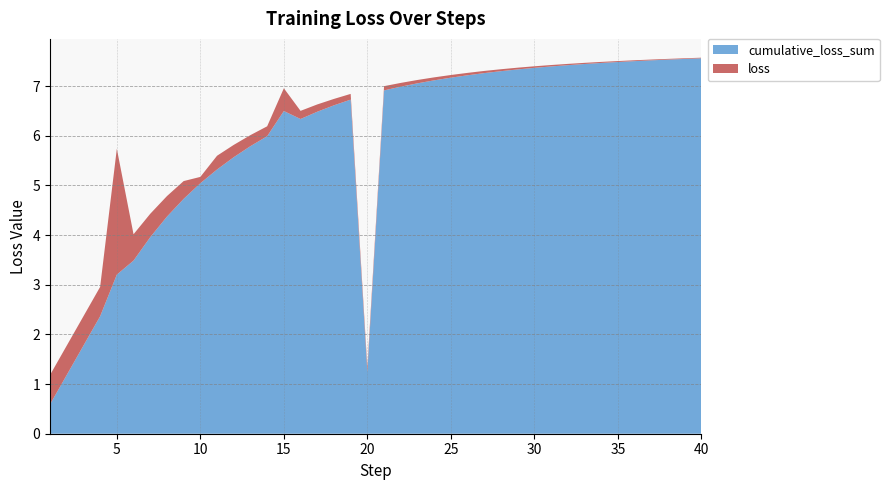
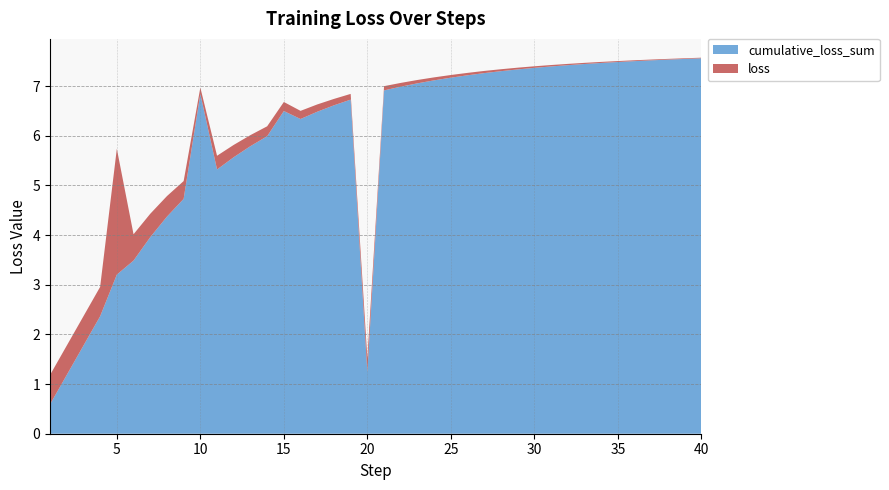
  {
    "cumulative_loss_sum": {
      "5": 3.2,
-     "10": 5.0,
+     "10": 6.8,
      "15": 6.5,
      "20": 1.2,
      "25": 7.2
    },
    "loss": {
      "5": 2.5,
      "10": 0.1,
-     "15": 0.5,
-     "20": 0.1,
+     "15": 0.2,
+     "20": 0.3,
      "25": 0.1
    }
  }
